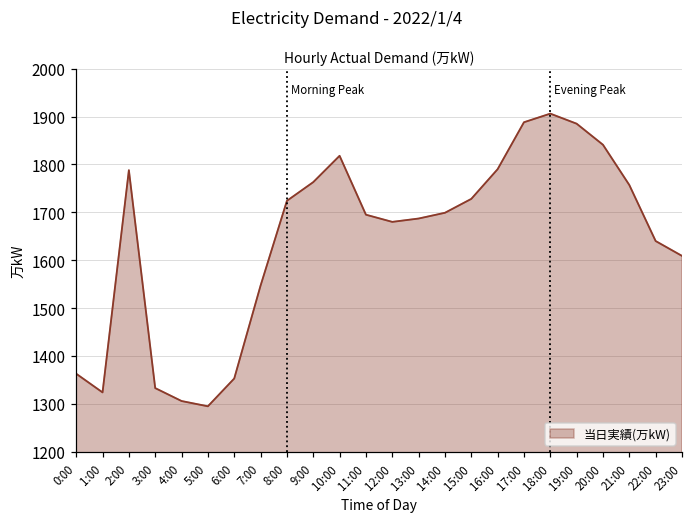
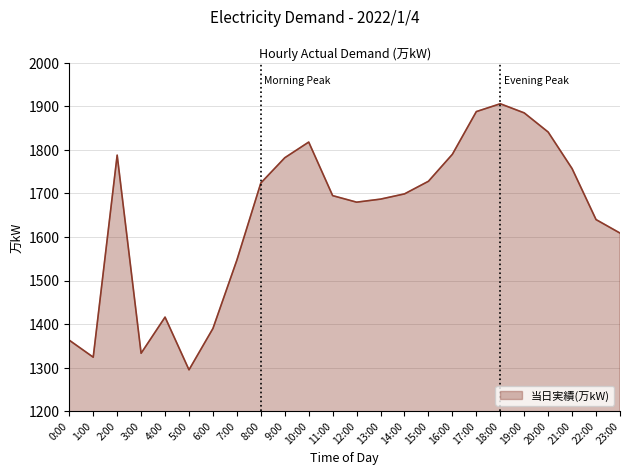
  {
    "0:00": 1360,
    "1:00": 1320,
    "2:00": 1790,
    "3:00": 1330,
-   "4:00": 1310,
+   "4:00": 1420,
    "5:00": 1300,
-   "6:00": 1350,
+   "6:00": 1390,
    "7:00": 1550,
    "8:00": 1720,
-   "9:00": 1760,
+   "9:00": 1780,
    "10:00": 1820,
    "11:00": 1700,
    "12:00": 1680,
    "13:00": 1690,
    "14:00": 1700,
    "15:00": 1730,
    "16:00": 1790,
    "17:00": 1890,
    "18:00": 1910,
    "19:00": 1890,
    "20:00": 1840,
    "21:00": 1760,
    "22:00": 1640,
    "23:00": 1610
  }
